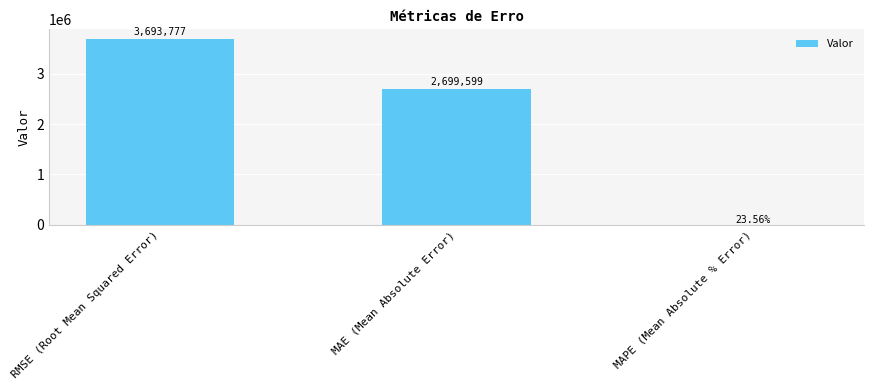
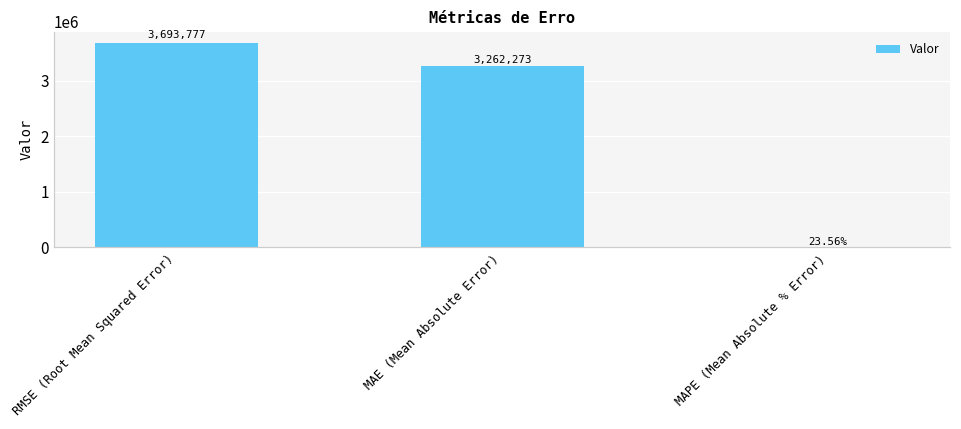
  {
    "RMSE (Root Mean Squared Error)": "3,693,777",
-   "MAE (Mean Absolute Error)": "2,699,599",
+   "MAE (Mean Absolute Error)": "3,262,273",
    "MAPE (Mean Absolute % Error)": "23.56%"
  }
